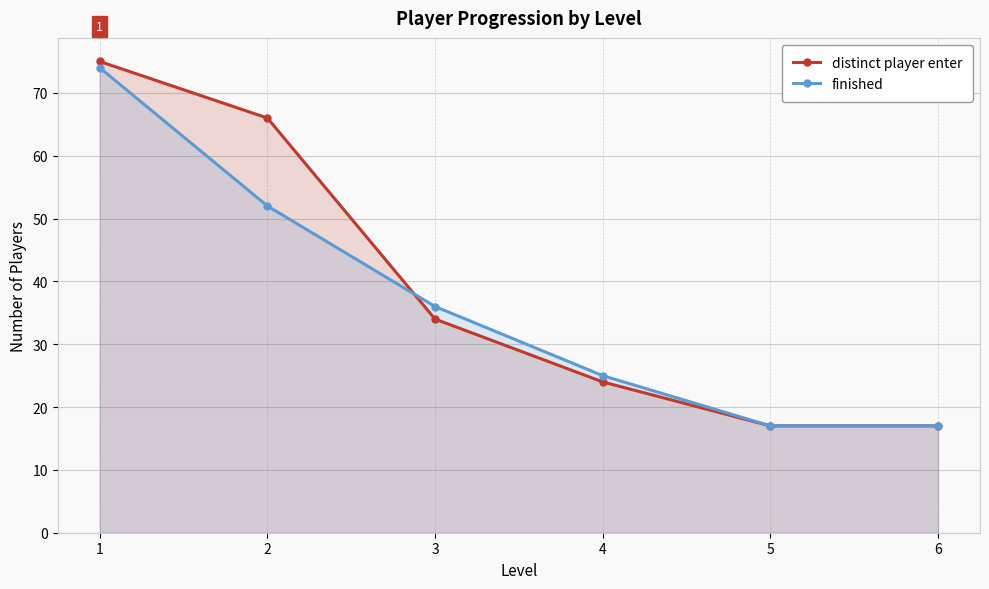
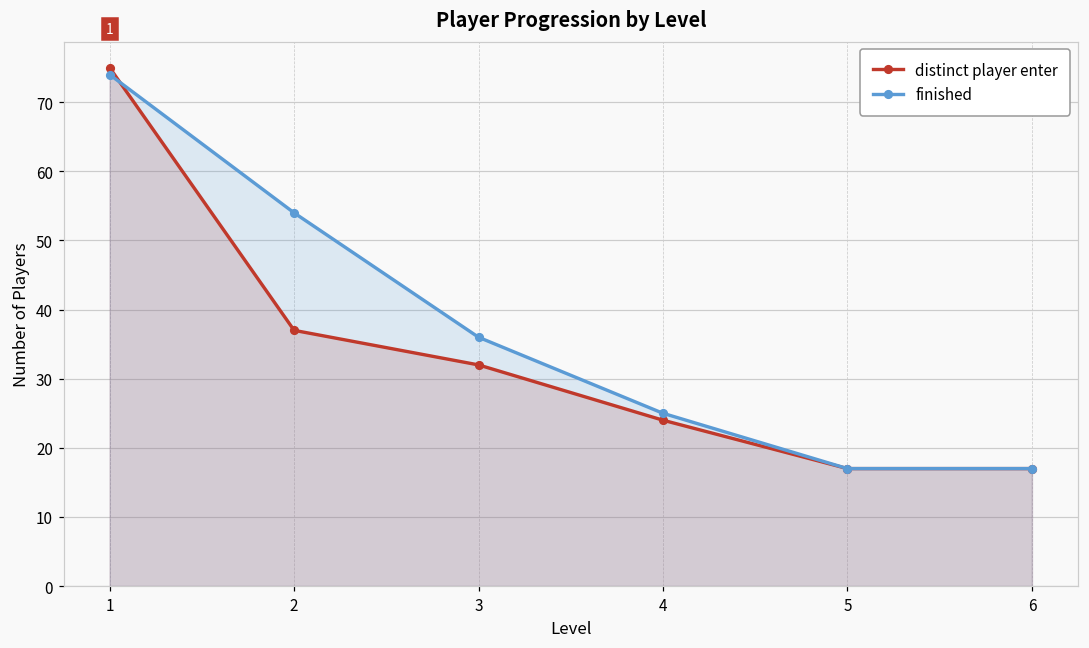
  {
    "distinct player enter": {
      "1": 75,
-     "2": 66,
-     "3": 34,
+     "2": 37,
+     "3": 32,
      "4": 24
    },
    "finished": {
      "1": 74,
-     "2": 52,
+     "2": 54,
      "3": 36,
      "4": 25
    }
  }
